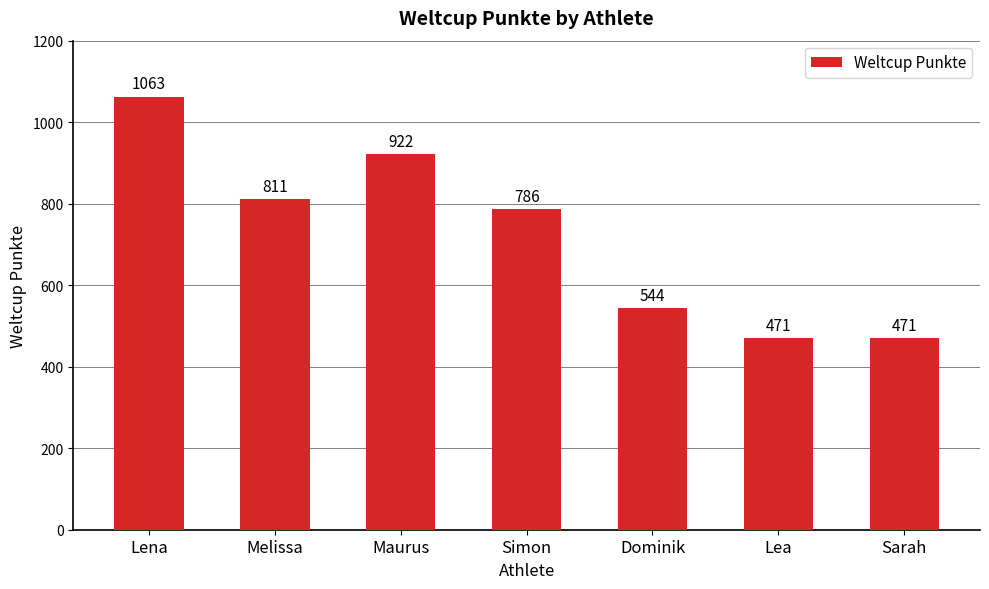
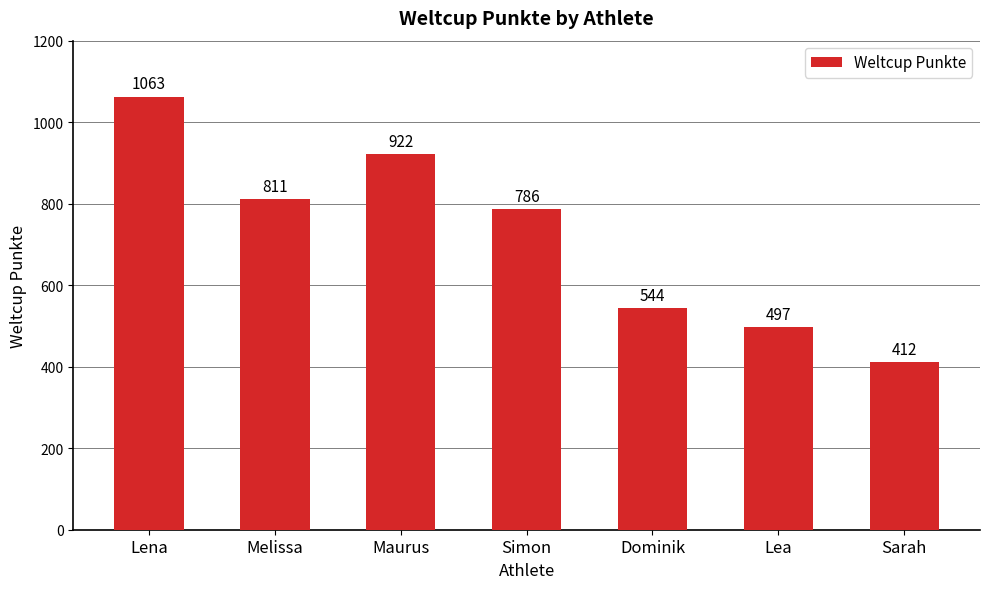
  {
    "Lena": 1063,
    "Melissa": 811,
    "Maurus": 922,
    "Simon": 786,
    "Dominik": 544,
-   "Lea": 471,
-   "Sarah": 471
+   "Lea": 497,
+   "Sarah": 412
  }
